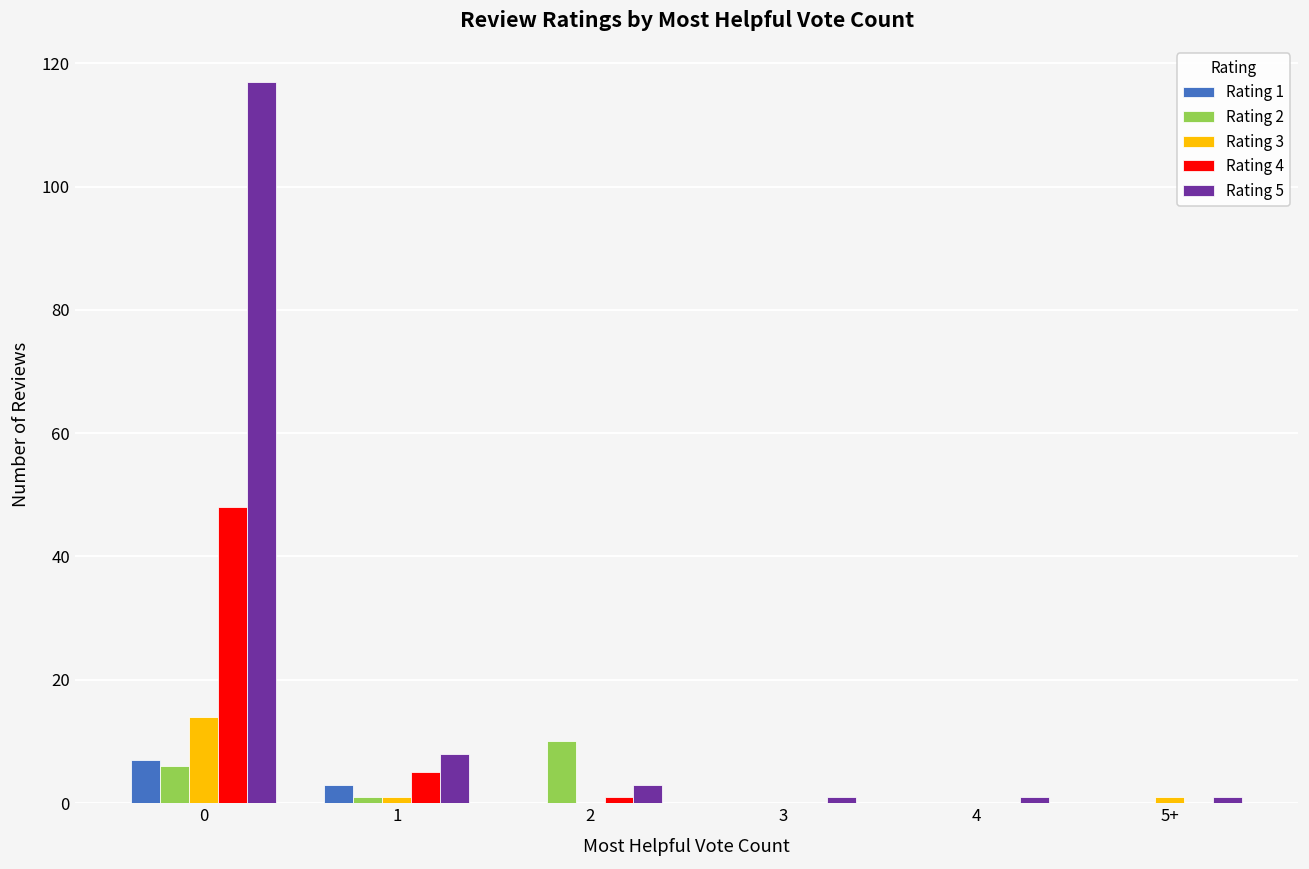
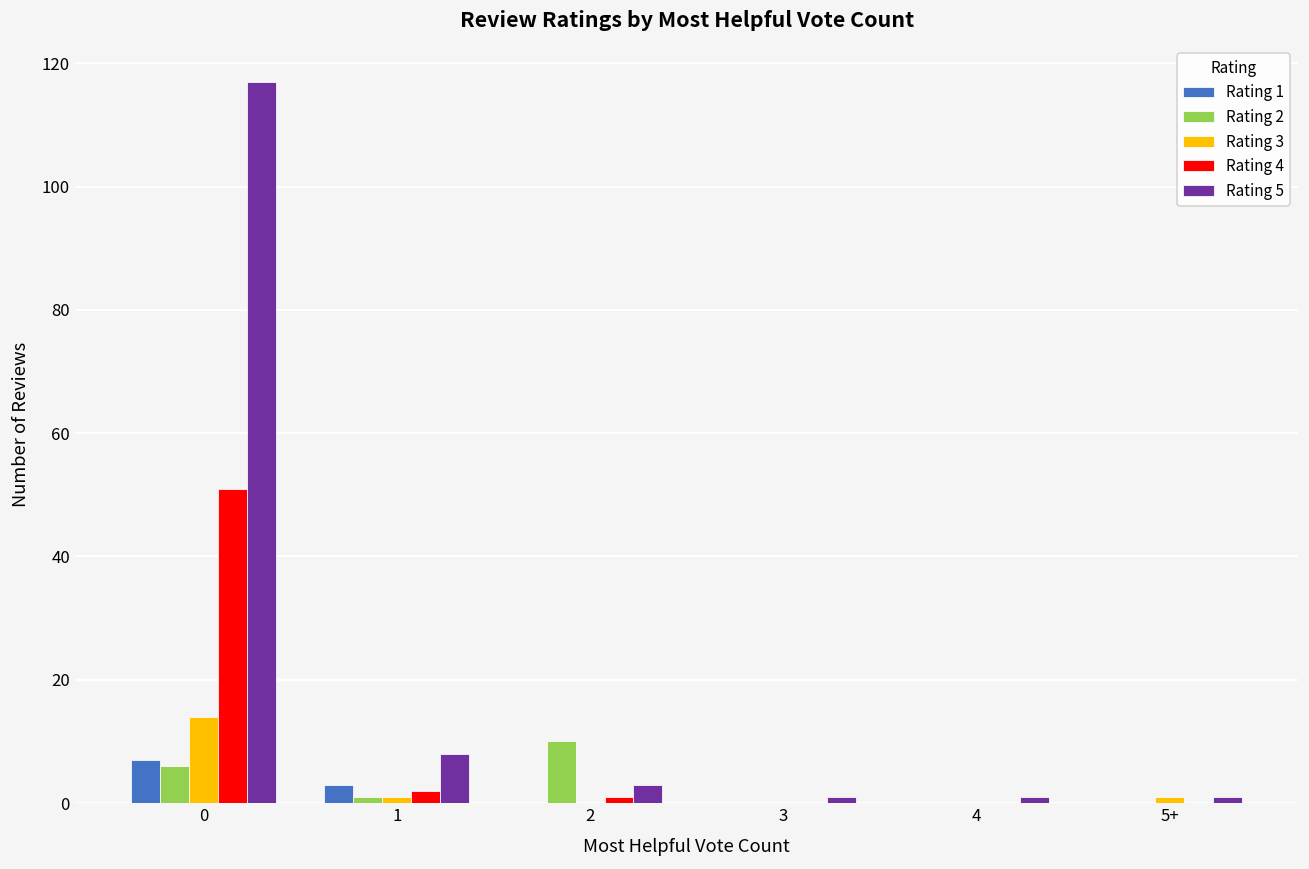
  {
    "Rating 1": {
      "0": 7,
      "1": 3,
      "2": 0,
      "3": 0,
      "4": 0,
      "5+": 0
    },
    "Rating 2": {
      "0": 6,
      "1": 1,
      "2": 10,
      "3": 0,
      "4": 0,
      "5+": 0
    },
    "Rating 3": {
      "0": 14,
      "1": 1,
      "2": 0,
      "3": 0,
      "4": 0,
      "5+": 1
    },
    "Rating 4": {
-     "0": 48,
-     "1": 5,
+     "0": 51,
+     "1": 2,
      "2": 1,
      "3": 0,
      "4": 0,
      "5+": 0
    },
    "Rating 5": {
      "0": 117,
      "1": 8,
      "2": 3,
      "3": 1,
      "4": 1,
      "5+": 1
    }
  }
